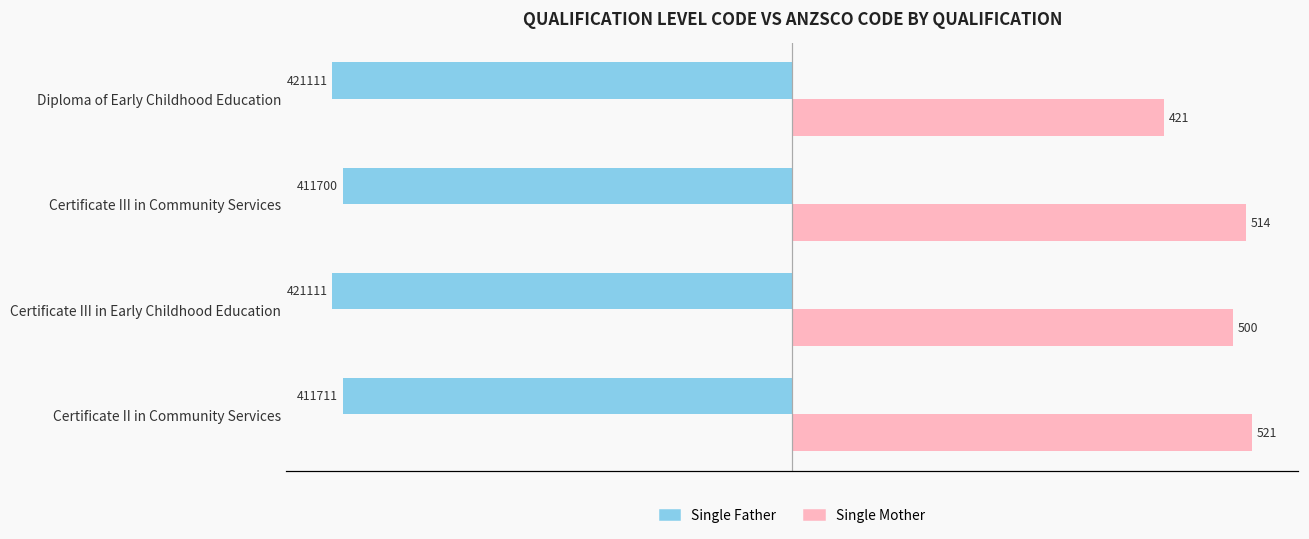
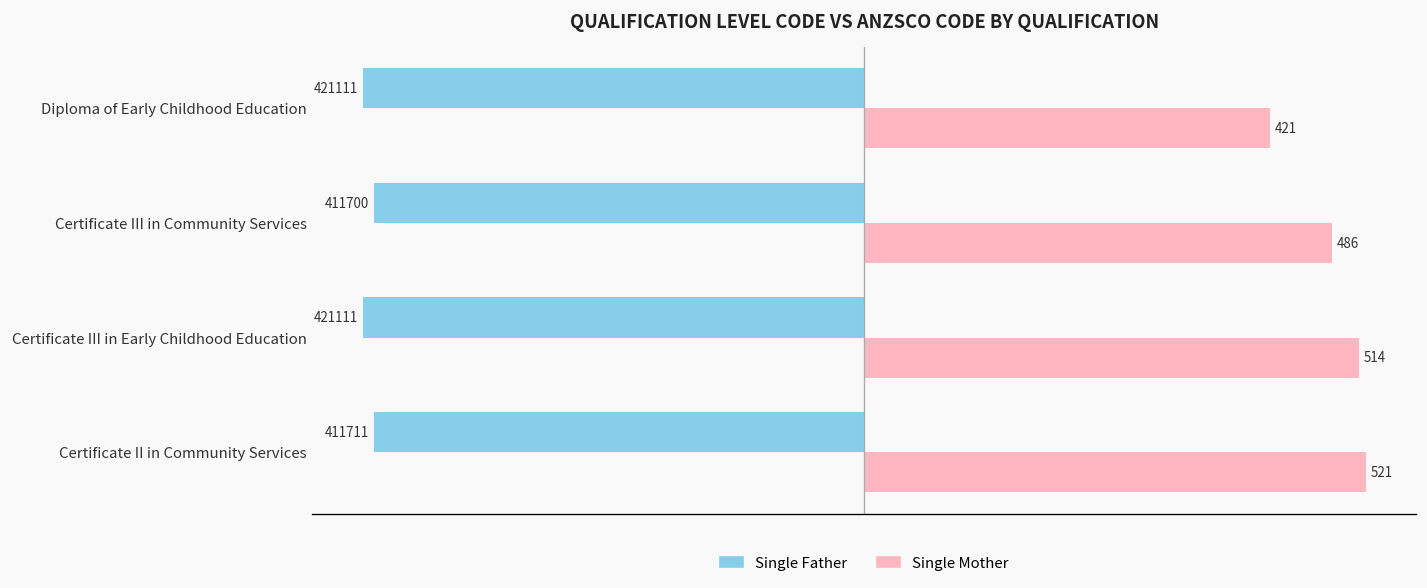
  {
    "Single Mother": {
-     "Certificate III in Community Services": 514,
-     "Certificate III in Early Childhood Education": 500
+     "Certificate III in Community Services": 486,
+     "Certificate III in Early Childhood Education": 514
    }
  }
